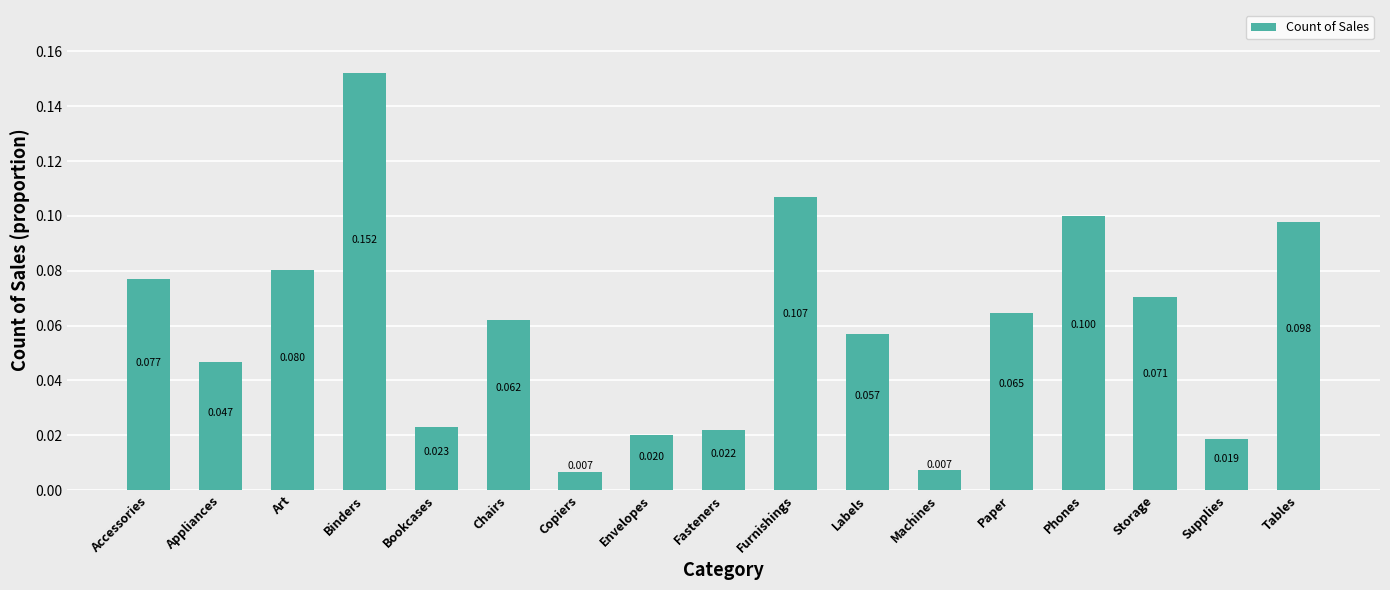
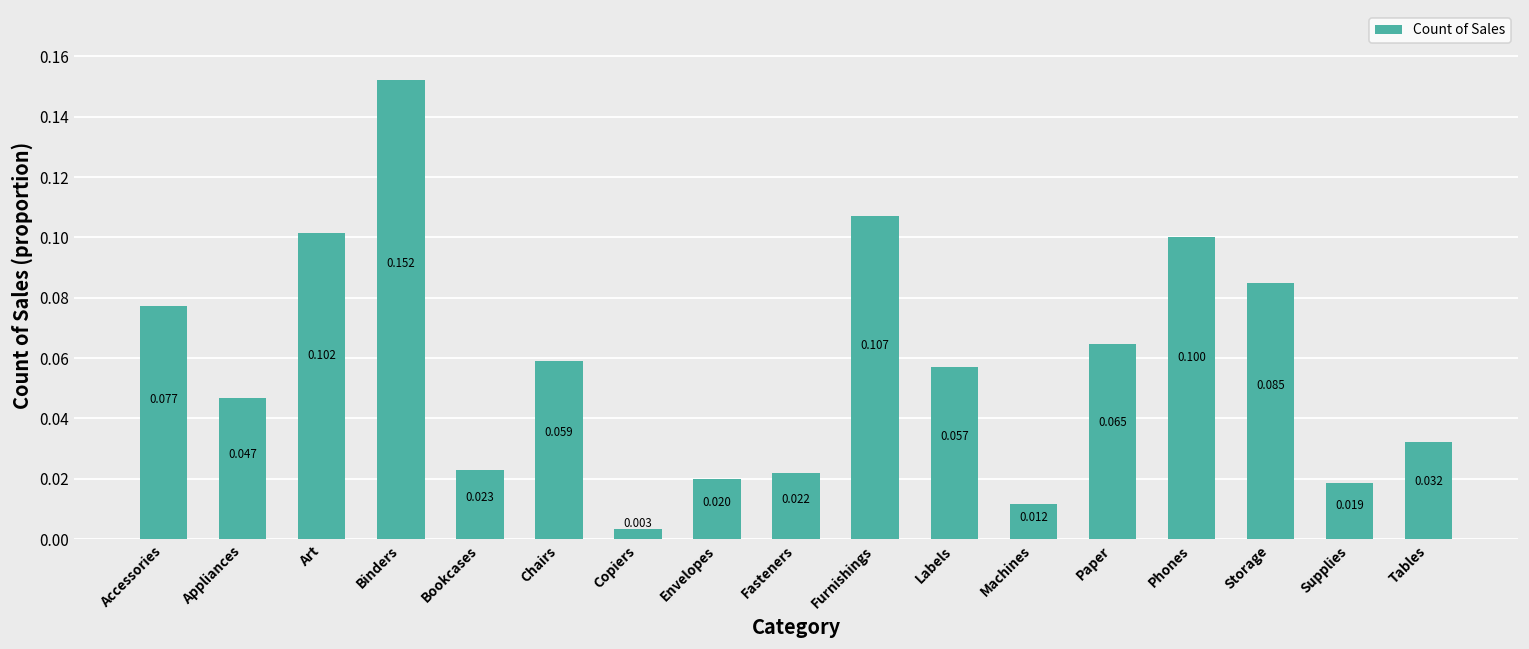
  {
    "Accessories": 0.077,
    "Appliances": 0.047,
-   "Art": 0.080,
+   "Art": 0.102,
    "Binders": 0.152,
    "Bookcases": 0.023,
-   "Chairs": 0.062,
-   "Copiers": 0.007,
+   "Chairs": 0.059,
+   "Copiers": 0.003,
    "Envelopes": 0.020,
    "Fasteners": 0.022,
    "Furnishings": 0.107,
    "Labels": 0.057,
-   "Machines": 0.007,
+   "Machines": 0.012,
    "Paper": 0.065,
    "Phones": 0.100,
-   "Storage": 0.071,
+   "Storage": 0.085,
    "Supplies": 0.019,
-   "Tables": 0.098
+   "Tables": 0.032
  }
